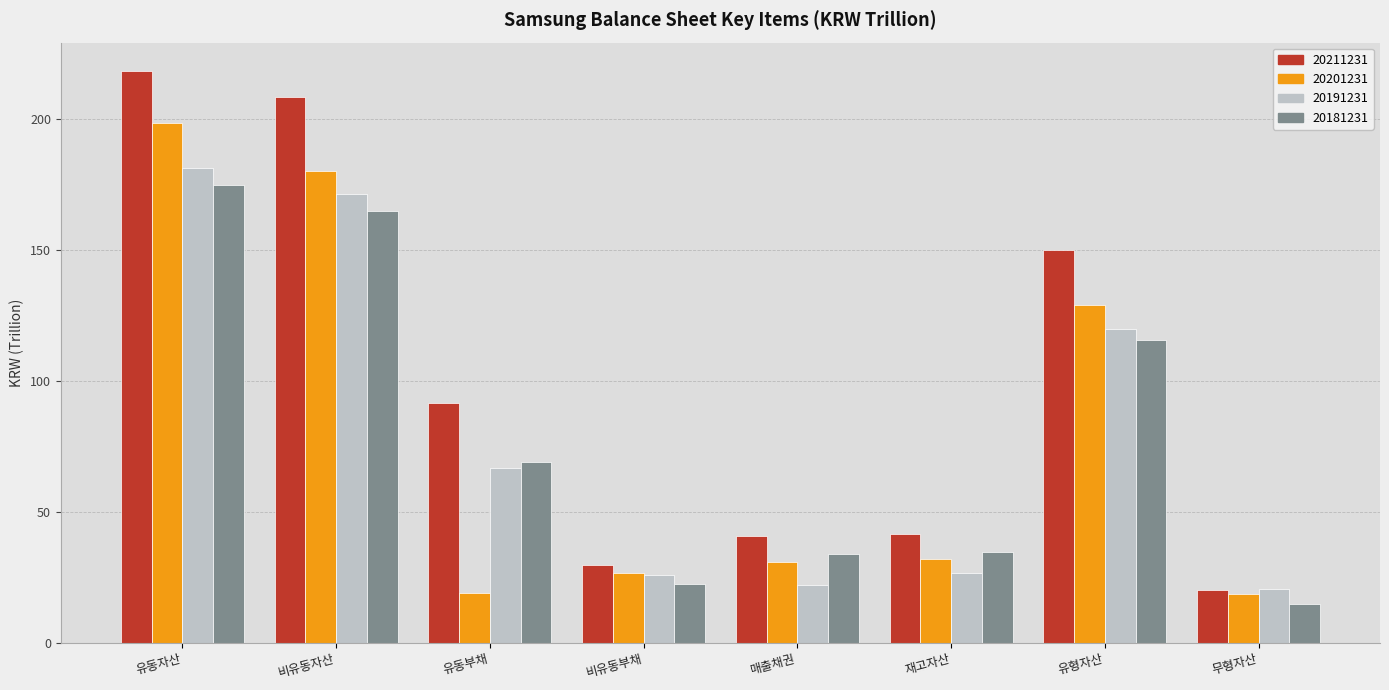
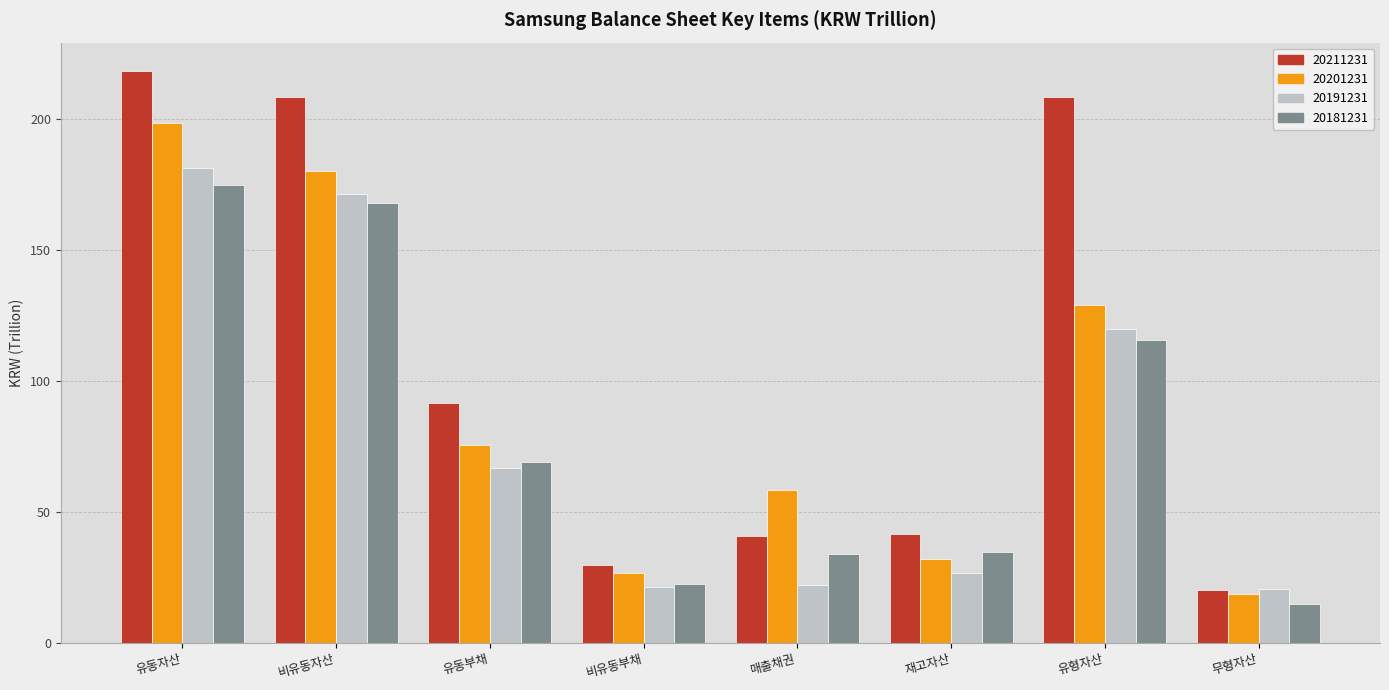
  {
    "20211231": {
      "유동자산": 218,
      "비유동자산": 208,
      "유동부채": 91,
      "비유동부채": 30,
      "매출채권": 41,
      "재고자산": 41,
-     "유형자산": 150,
+     "유형자산": 208,
      "무형자산": 20
    },
    "20201231": {
      "유동자산": 198,
      "비유동자산": 180,
-     "유동부채": 19,
+     "유동부채": 76,
      "비유동부채": 27,
-     "매출채권": 31,
+     "매출채권": 58,
      "재고자산": 32,
      "유형자산": 129,
      "무형자산": 18
    },
    "20191231": {
      "유동자산": 181,
      "비유동자산": 171,
      "유동부채": 67,
-     "비유동부채": 26,
+     "비유동부채": 21,
      "매출채권": 22,
      "재고자산": 27,
      "유형자산": 120,
      "무형자산": 21
    },
    "20181231": {
      "유동자산": 175,
-     "비유동자산": 165,
+     "비유동자산": 168,
      "유동부채": 69,
      "비유동부채": 23,
      "매출채권": 34,
      "재고자산": 35,
      "유형자산": 115,
      "무형자산": 15
    }
  }
